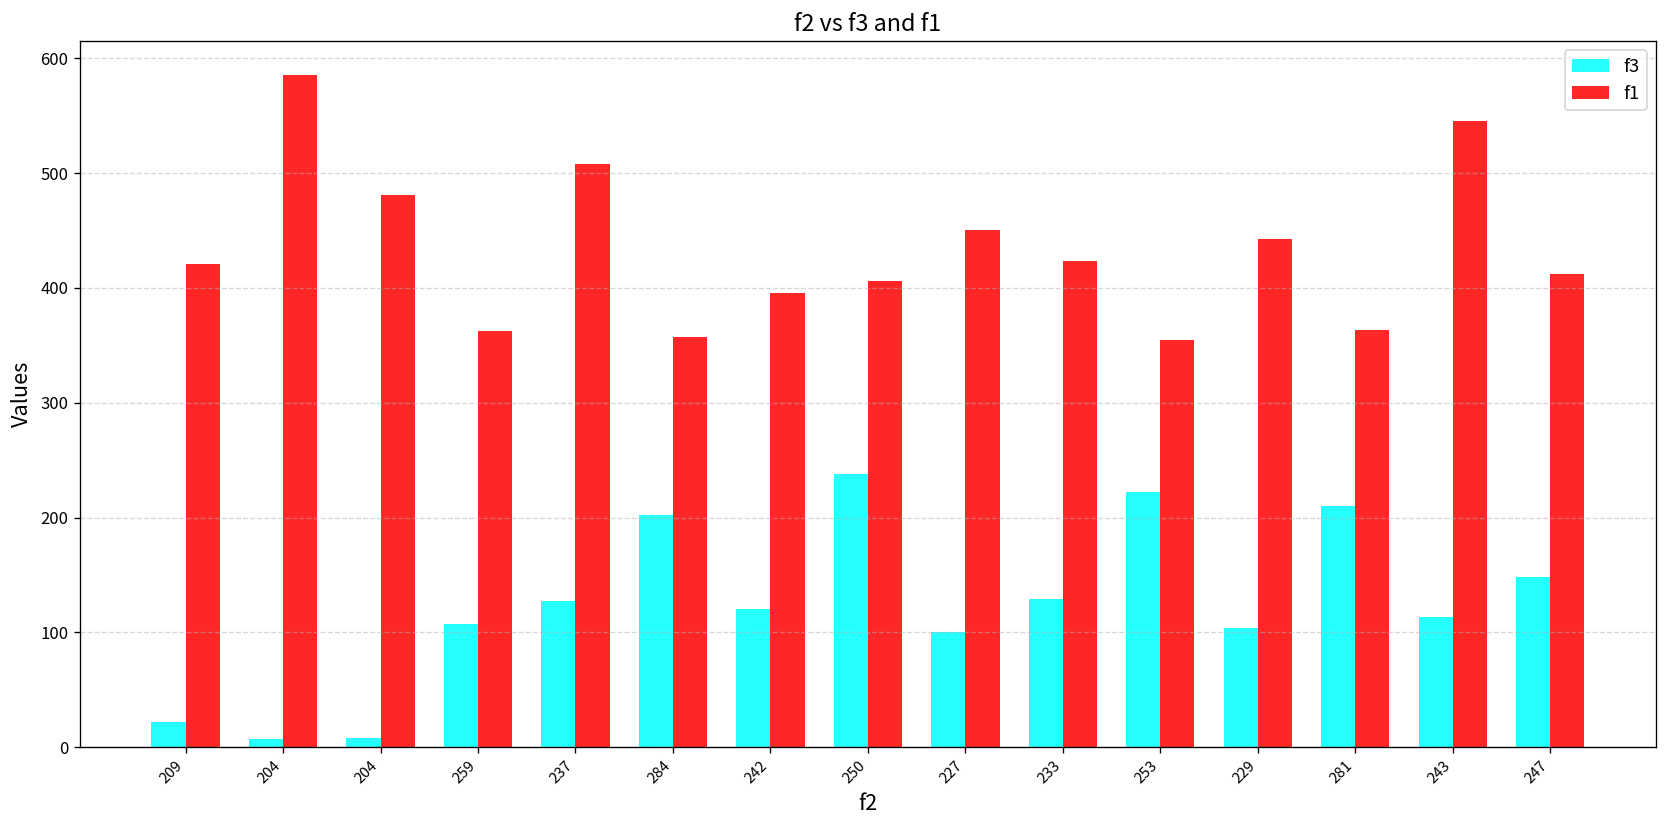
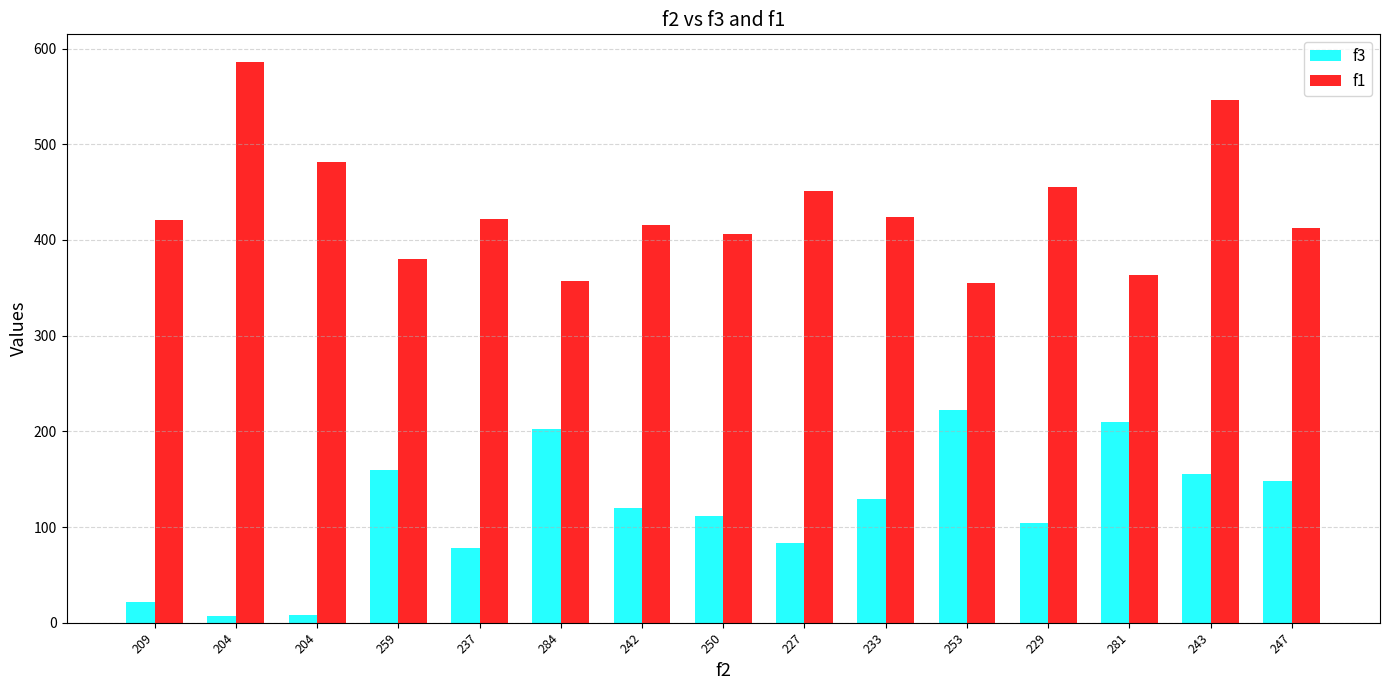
  {
    "f3": {
      "209": 20,
-     "259": 110,
-     "237": 130,
+     "259": 160,
+     "237": 80,
      "284": 200,
      "242": 120,
-     "250": 240,
-     "227": 100,
+     "250": 110,
+     "227": 80,
      "233": 130,
      "253": 220,
      "229": 100,
      "281": 210,
-     "243": 110,
+     "243": 160,
      "247": 150
    },
    "f1": {
      "209": 420,
-     "259": 360,
-     "237": 510,
+     "259": 380,
+     "237": 420,
      "284": 360,
-     "242": 400,
+     "242": 420,
      "250": 410,
      "227": 450,
      "233": 420,
      "253": 350,
-     "229": 440,
+     "229": 460,
      "281": 360,
      "243": 550,
      "247": 410
    }
  }
